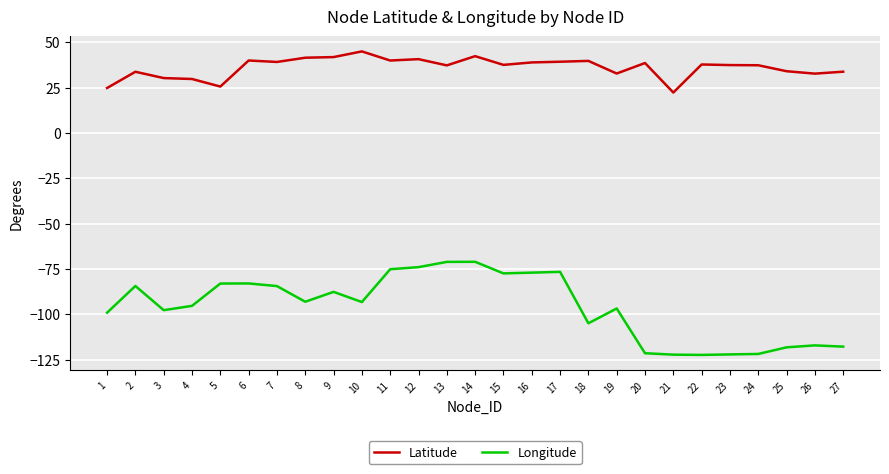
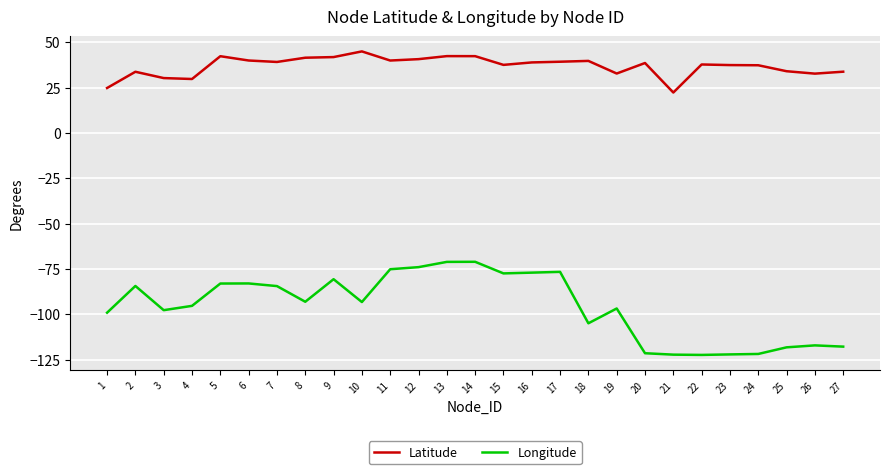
  {
    "Latitude": {
      "1": 25,
      "2": 34,
      "3": 30,
      "4": 30,
-     "5": 26,
+     "5": 42,
      "6": 40,
      "7": 39,
      "8": 42,
      "9": 42,
      "10": 45,
      "11": 40,
      "12": 41,
-     "13": 37,
+     "13": 42,
      "14": 42,
      "15": 38,
      "16": 39,
      "17": 39,
      "18": 40,
      "19": 33,
      "20": 39,
      "21": 22,
      "22": 38,
      "23": 37,
      "24": 37,
      "25": 34,
      "26": 33,
      "27": 34
    },
    "Longitude": {
      "1": -99,
      "2": -84,
      "3": -98,
      "4": -95,
      "5": -83,
      "6": -83,
      "7": -84,
      "8": -93,
-     "9": -88,
+     "9": -81,
      "10": -93,
      "11": -75,
      "12": -74,
      "13": -71,
      "14": -71,
      "15": -77,
      "16": -77,
      "17": -77,
      "18": -105,
      "19": -97,
      "20": -121,
      "21": -122,
      "22": -122,
      "23": -122,
      "24": -122,
      "25": -118,
      "26": -117,
      "27": -118
    }
  }
